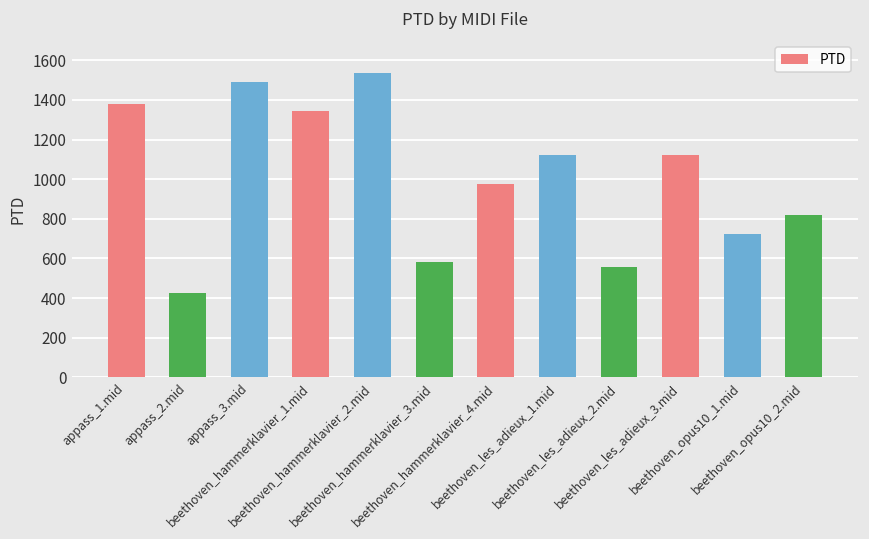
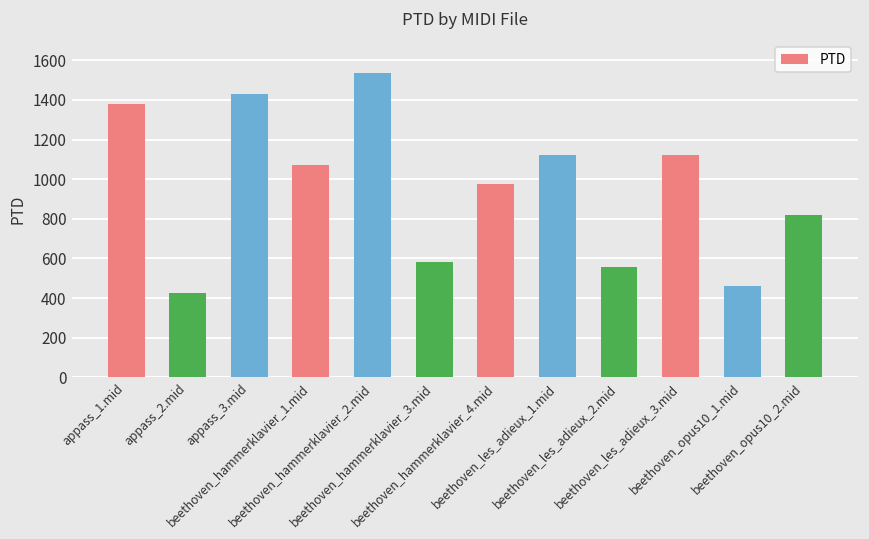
  {
    "appass_1.mid": 1380,
    "appass_2.mid": 430,
-   "appass_3.mid": 1490,
-   "beethoven_hammerklavier_1.mid": 1340,
+   "appass_3.mid": 1430,
+   "beethoven_hammerklavier_1.mid": 1070,
    "beethoven_hammerklavier_2.mid": 1540,
    "beethoven_hammerklavier_3.mid": 580,
    "beethoven_hammerklavier_4.mid": 980,
    "beethoven_les_adieux_1.mid": 1120,
    "beethoven_les_adieux_2.mid": 560,
    "beethoven_les_adieux_3.mid": 1120,
-   "beethoven_opus10_1.mid": 720,
+   "beethoven_opus10_1.mid": 460,
    "beethoven_opus10_2.mid": 820
  }
